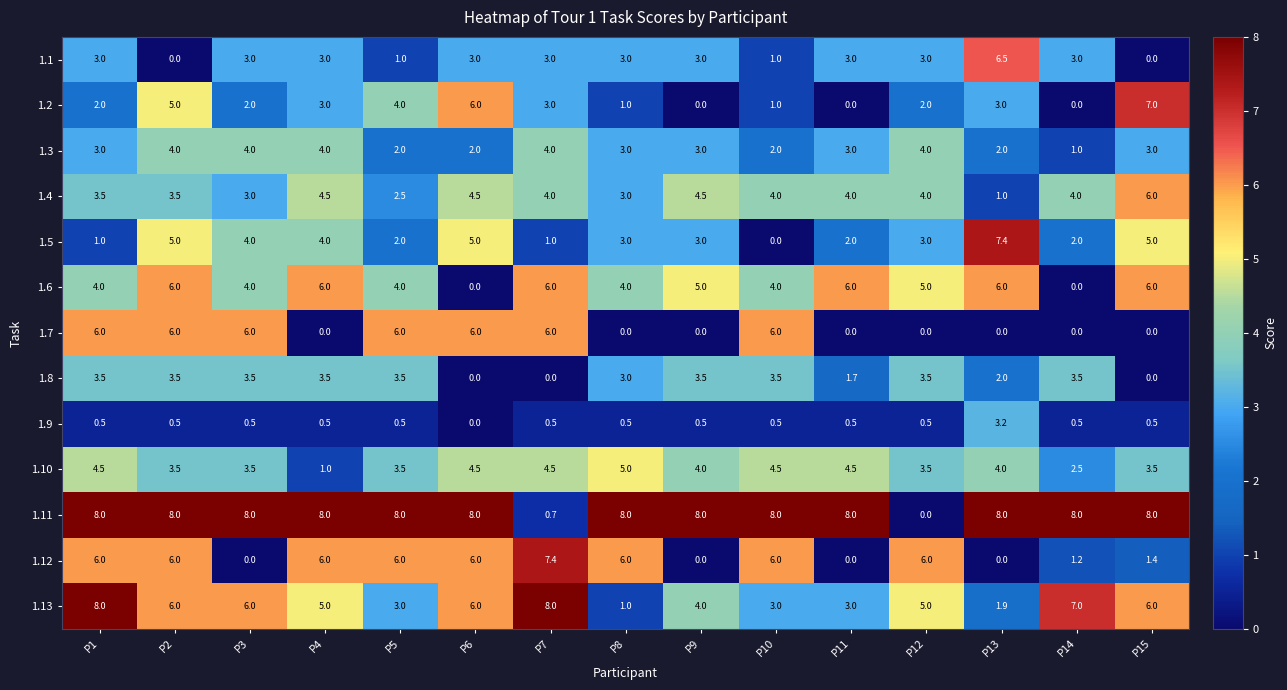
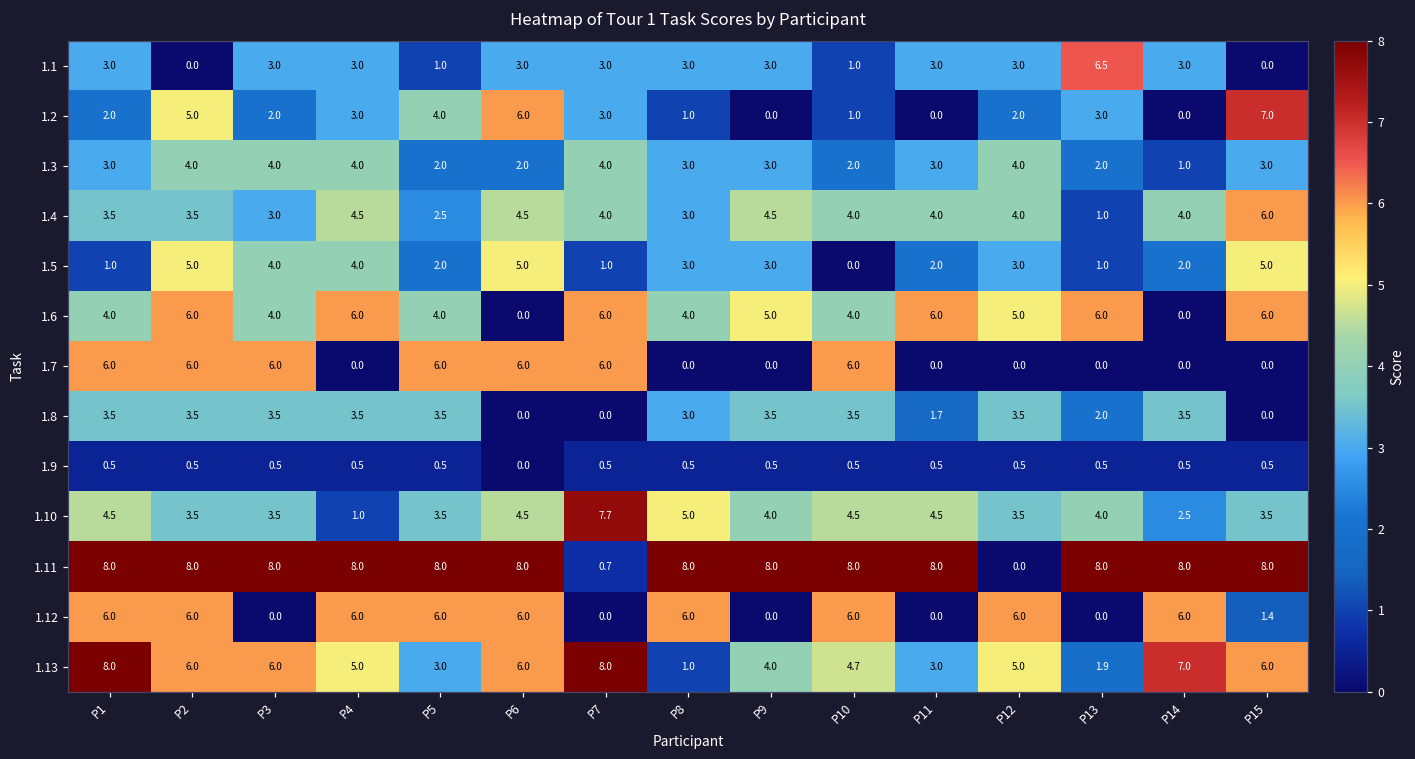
  {
    "1.1": {
      "P1": 3.0,
      "P2": 0.0,
      "P3": 3.0,
      "P4": 3.0,
      "P5": 1.0,
      "P6": 3.0,
      "P7": 3.0,
      "P8": 3.0,
      "P9": 3.0,
      "P10": 1.0,
      "P11": 3.0,
      "P12": 3.0,
      "P13": 6.5,
      "P14": 3.0,
      "P15": 0.0
    },
    "1.2": {
      "P1": 2.0,
      "P2": 5.0,
      "P3": 2.0,
      "P4": 3.0,
      "P5": 4.0,
      "P6": 6.0,
      "P7": 3.0,
      "P8": 1.0,
      "P9": 0.0,
      "P10": 1.0,
      "P11": 0.0,
      "P12": 2.0,
      "P13": 3.0,
      "P14": 0.0,
      "P15": 7.0
    },
    "1.3": {
      "P1": 3.0,
      "P2": 4.0,
      "P3": 4.0,
      "P4": 4.0,
      "P5": 2.0,
      "P6": 2.0,
      "P7": 4.0,
      "P8": 3.0,
      "P9": 3.0,
      "P10": 2.0,
      "P11": 3.0,
      "P12": 4.0,
      "P13": 2.0,
      "P14": 1.0,
      "P15": 3.0
    },
    "1.4": {
      "P1": 3.5,
      "P2": 3.5,
      "P3": 3.0,
      "P4": 4.5,
      "P5": 2.5,
      "P6": 4.5,
      "P7": 4.0,
      "P8": 3.0,
      "P9": 4.5,
      "P10": 4.0,
      "P11": 4.0,
      "P12": 4.0,
      "P13": 1.0,
      "P14": 4.0,
      "P15": 6.0
    },
    "1.5": {
      "P1": 1.0,
      "P2": 5.0,
      "P3": 4.0,
      "P4": 4.0,
      "P5": 2.0,
      "P6": 5.0,
      "P7": 1.0,
      "P8": 3.0,
      "P9": 3.0,
      "P10": 0.0,
      "P11": 2.0,
      "P12": 3.0,
-     "P13": 7.4,
+     "P13": 1.0,
      "P14": 2.0,
      "P15": 5.0
    },
    "1.6": {
      "P1": 4.0,
      "P2": 6.0,
      "P3": 4.0,
      "P4": 6.0,
      "P5": 4.0,
      "P6": 0.0,
      "P7": 6.0,
      "P8": 4.0,
      "P9": 5.0,
      "P10": 4.0,
      "P11": 6.0,
      "P12": 5.0,
      "P13": 6.0,
      "P14": 0.0,
      "P15": 6.0
    },
    "1.7": {
      "P1": 6.0,
      "P2": 6.0,
      "P3": 6.0,
      "P4": 0.0,
      "P5": 6.0,
      "P6": 6.0,
      "P7": 6.0,
      "P8": 0.0,
      "P9": 0.0,
      "P10": 6.0,
      "P11": 0.0,
      "P12": 0.0,
      "P13": 0.0,
      "P14": 0.0,
      "P15": 0.0
    },
    "1.8": {
      "P1": 3.5,
      "P2": 3.5,
      "P3": 3.5,
      "P4": 3.5,
      "P5": 3.5,
      "P6": 0.0,
      "P7": 0.0,
      "P8": 3.0,
      "P9": 3.5,
      "P10": 3.5,
      "P11": 1.7,
      "P12": 3.5,
      "P13": 2.0,
      "P14": 3.5,
      "P15": 0.0
    },
    "1.9": {
      "P1": 0.5,
      "P2": 0.5,
      "P3": 0.5,
      "P4": 0.5,
      "P5": 0.5,
      "P6": 0.0,
      "P7": 0.5,
      "P8": 0.5,
      "P9": 0.5,
      "P10": 0.5,
      "P11": 0.5,
      "P12": 0.5,
-     "P13": 3.2,
+     "P13": 0.5,
      "P14": 0.5,
      "P15": 0.5
    },
    "1.10": {
      "P1": 4.5,
      "P2": 3.5,
      "P3": 3.5,
      "P4": 1.0,
      "P5": 3.5,
      "P6": 4.5,
-     "P7": 4.5,
+     "P7": 7.7,
      "P8": 5.0,
      "P9": 4.0,
      "P10": 4.5,
      "P11": 4.5,
      "P12": 3.5,
      "P13": 4.0,
      "P14": 2.5,
      "P15": 3.5
    },
    "1.11": {
      "P1": 8.0,
      "P2": 8.0,
      "P3": 8.0,
      "P4": 8.0,
      "P5": 8.0,
      "P6": 8.0,
      "P7": 0.7,
      "P8": 8.0,
      "P9": 8.0,
      "P10": 8.0,
      "P11": 8.0,
      "P12": 0.0,
      "P13": 8.0,
      "P14": 8.0,
      "P15": 8.0
    },
    "1.12": {
      "P1": 6.0,
      "P2": 6.0,
      "P3": 0.0,
      "P4": 6.0,
      "P5": 6.0,
      "P6": 6.0,
-     "P7": 7.4,
+     "P7": 0.0,
      "P8": 6.0,
      "P9": 0.0,
      "P10": 6.0,
      "P11": 0.0,
      "P12": 6.0,
      "P13": 0.0,
-     "P14": 1.2,
+     "P14": 6.0,
      "P15": 1.4
    },
    "1.13": {
      "P1": 8.0,
      "P2": 6.0,
      "P3": 6.0,
      "P4": 5.0,
      "P5": 3.0,
      "P6": 6.0,
      "P7": 8.0,
      "P8": 1.0,
      "P9": 4.0,
-     "P10": 3.0,
+     "P10": 4.7,
      "P11": 3.0,
      "P12": 5.0,
      "P13": 1.9,
      "P14": 7.0,
      "P15": 6.0
    }
  }
